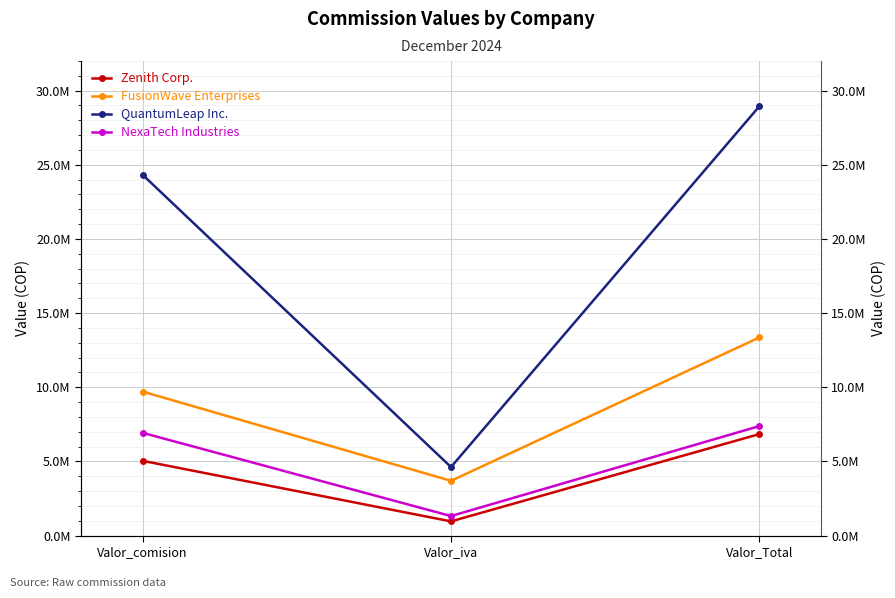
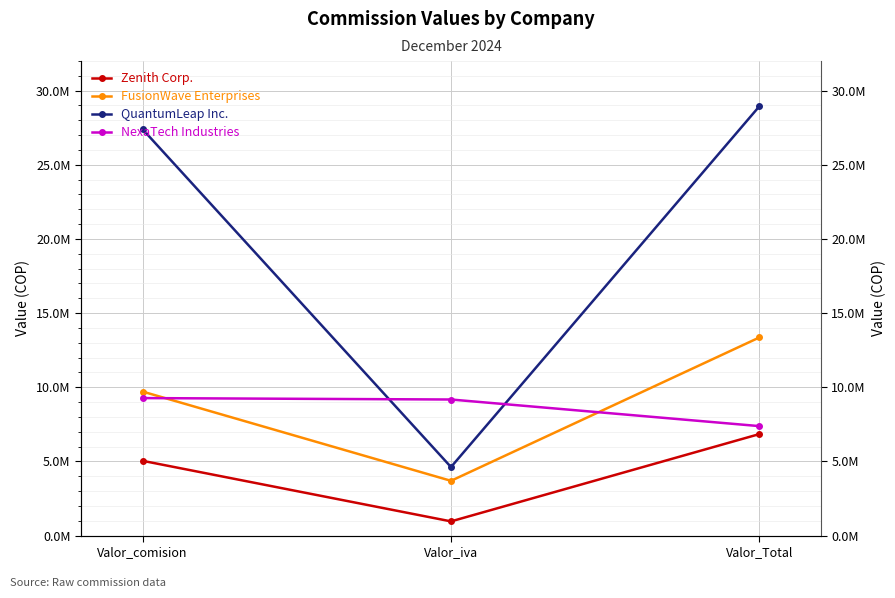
  {
    "Zenith Corp.": {
      "Valor_comision": 5000000,
      "Valor_iva": 1000000,
      "Valor_Total": 6800000
    },
    "FusionWave Enterprises": {
      "Valor_comision": 9700000,
      "Valor_iva": 3700000,
      "Valor_Total": 13400000
    },
    "QuantumLeap Inc.": {
-     "Valor_comision": 24300000,
+     "Valor_comision": 27400000,
      "Valor_iva": 4600000,
      "Valor_Total": 28900000
    },
    "NexaTech Industries": {
-     "Valor_comision": 6900000,
-     "Valor_iva": 1300000,
+     "Valor_comision": 9300000,
+     "Valor_iva": 9200000,
      "Valor_Total": 7400000
    }
  }
